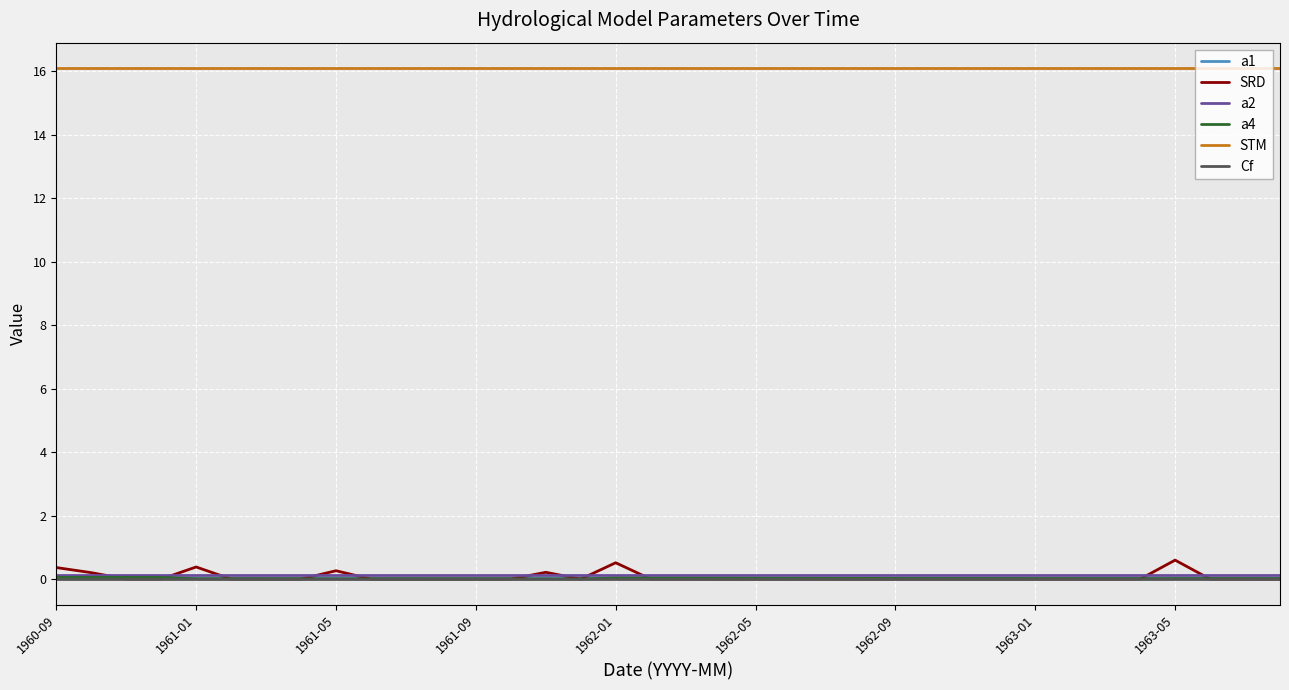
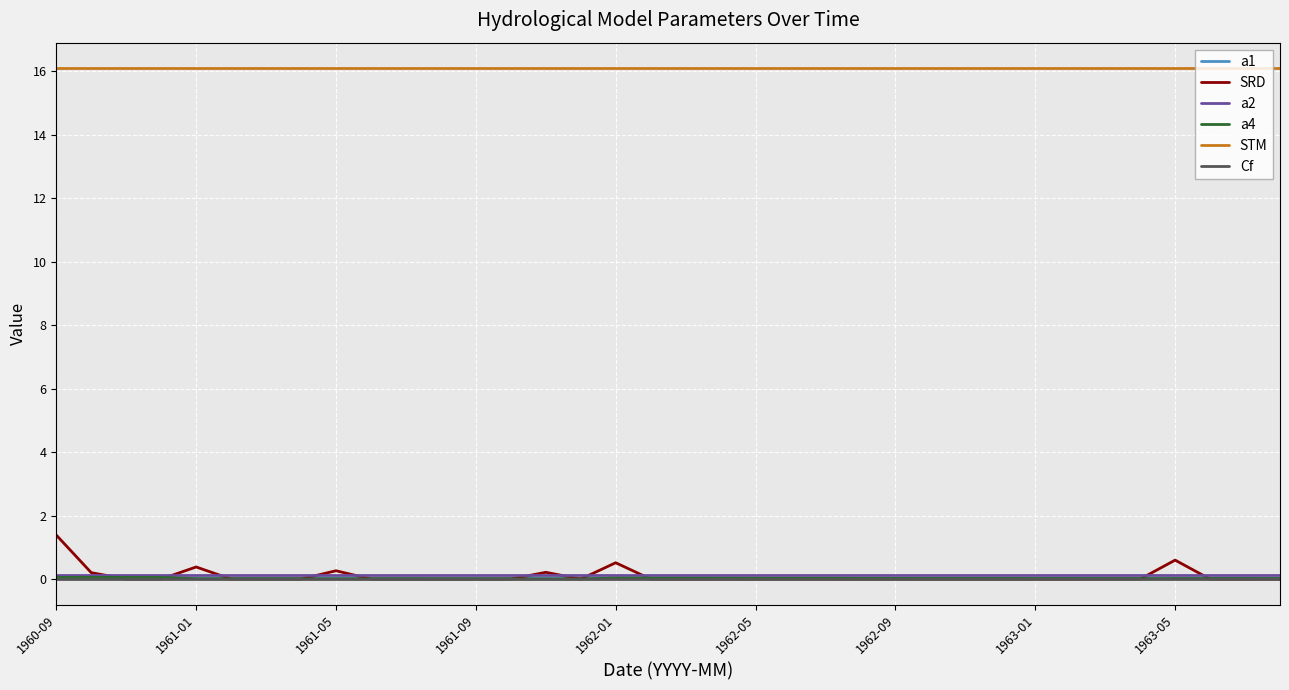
  {
    "SRD": {
-     "1960-09": 0.4,
+     "1960-09": 1.4,
      "1961-01": 0.4,
      "1961-05": 0.3,
      "1962-01": 0.5,
      "1963-05": 0.6
    },
    "a2": {
      "1961-01": 0.1,
      "1961-05": 0.1,
      "1961-09": 0.1,
      "1962-01": 0.1,
      "1962-05": 0.1,
      "1962-09": 0.1,
      "1963-01": 0.1,
      "1963-05": 0.1
    },
    "STM": {
      "1960-09": 16.1,
      "1961-01": 16.1,
      "1961-05": 16.1,
      "1961-09": 16.1,
      "1962-01": 16.1,
      "1962-05": 16.1,
      "1962-09": 16.1,
      "1963-01": 16.1,
      "1963-05": 16.1
    }
  }
